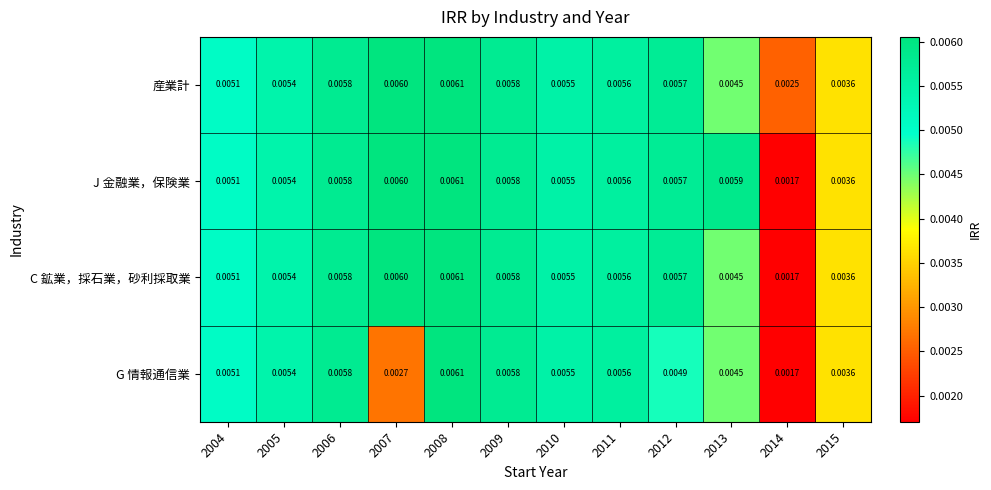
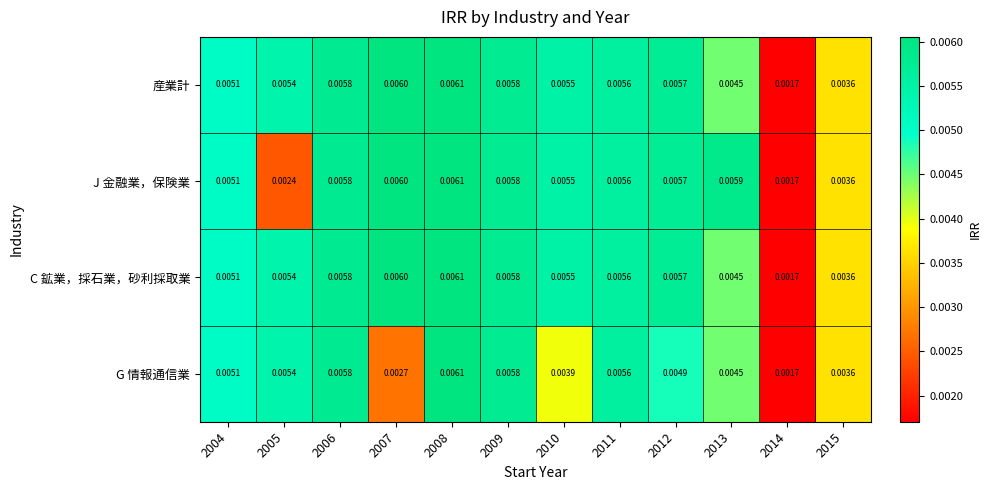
  {
    "産業計": {
      "2004": 0.0051,
      "2005": 0.0054,
      "2006": 0.0058,
      "2007": 0.0060,
      "2008": 0.0061,
      "2009": 0.0058,
      "2010": 0.0055,
      "2011": 0.0056,
      "2012": 0.0057,
      "2013": 0.0045,
-     "2014": 0.0025,
+     "2014": 0.0017,
      "2015": 0.0036
    },
    "J 金融業，保険業": {
      "2004": 0.0051,
-     "2005": 0.0054,
+     "2005": 0.0024,
      "2006": 0.0058,
      "2007": 0.0060,
      "2008": 0.0061,
      "2009": 0.0058,
      "2010": 0.0055,
      "2011": 0.0056,
      "2012": 0.0057,
      "2013": 0.0059,
      "2014": 0.0017,
      "2015": 0.0036
    },
    "C 鉱業，採石業，砂利採取業": {
      "2004": 0.0051,
      "2005": 0.0054,
      "2006": 0.0058,
      "2007": 0.0060,
      "2008": 0.0061,
      "2009": 0.0058,
      "2010": 0.0055,
      "2011": 0.0056,
      "2012": 0.0057,
      "2013": 0.0045,
      "2014": 0.0017,
      "2015": 0.0036
    },
    "G 情報通信業": {
      "2004": 0.0051,
      "2005": 0.0054,
      "2006": 0.0058,
      "2007": 0.0027,
      "2008": 0.0061,
      "2009": 0.0058,
-     "2010": 0.0055,
+     "2010": 0.0039,
      "2011": 0.0056,
      "2012": 0.0049,
      "2013": 0.0045,
      "2014": 0.0017,
      "2015": 0.0036
    }
  }
